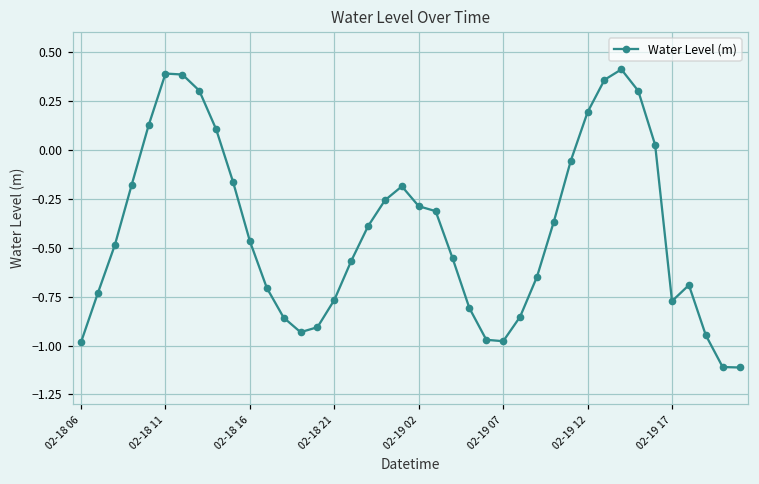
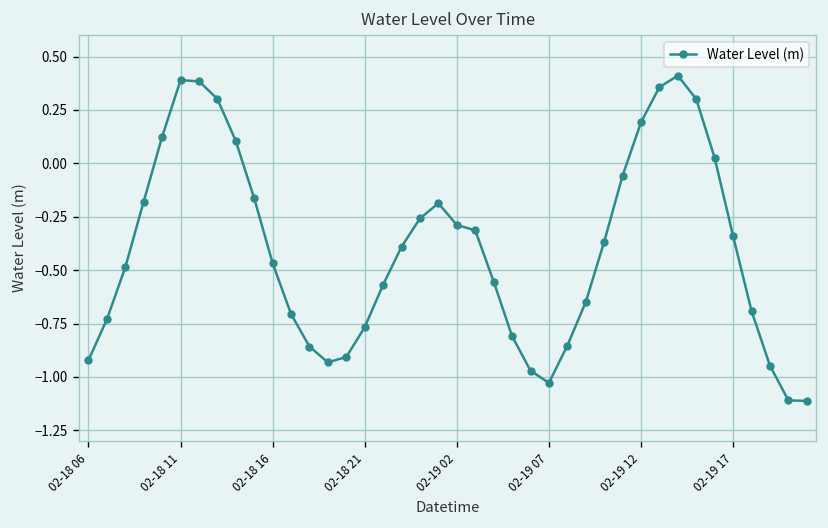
  {
-   "02-18 06": -0.98,
+   "02-18 06": -0.92,
    "02-18 11": 0.39,
    "02-18 16": -0.47,
    "02-18 21": -0.77,
    "02-19 02": -0.29,
-   "02-19 07": -0.98,
+   "02-19 07": -1.03,
    "02-19 12": 0.19,
-   "02-19 17": -0.77
+   "02-19 17": -0.34
  }
